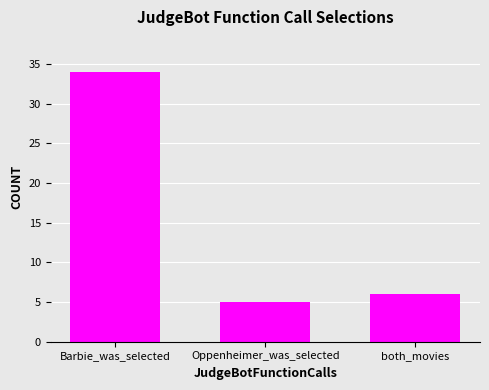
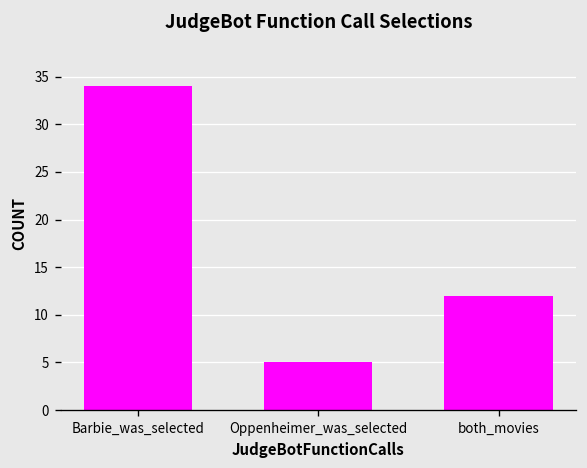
  {
    "Barbie_was_selected": 34,
    "Oppenheimer_was_selected": 5,
-   "both_movies": 6
+   "both_movies": 12
  }
